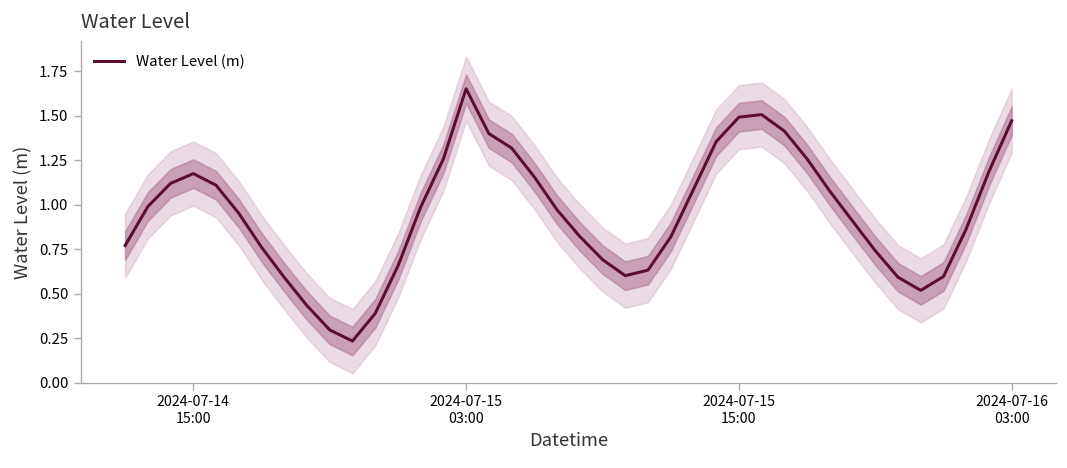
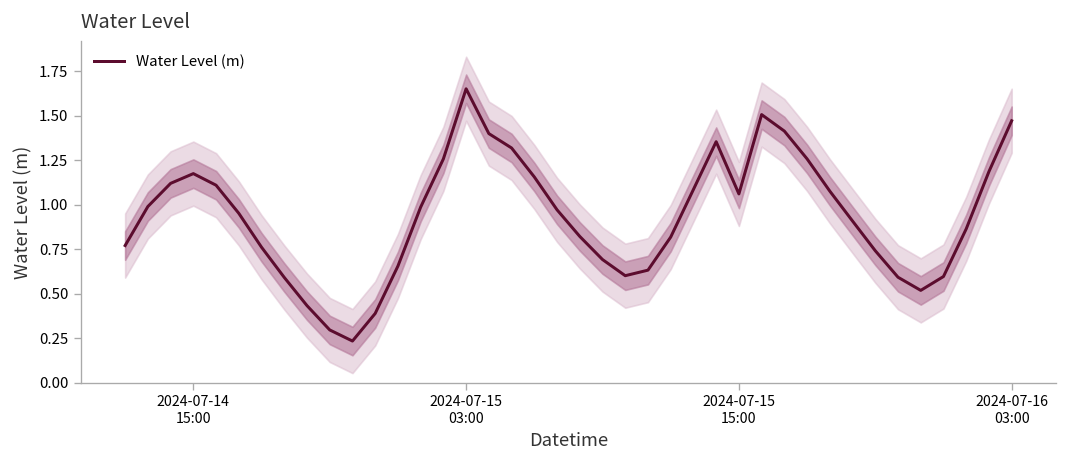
  {
    "Water Level (m)": {
      "2024-07-14 15:00": 1.18,
      "2024-07-15 03:00": 1.65,
-     "2024-07-15 15:00": 1.49,
+     "2024-07-15 15:00": 1.06,
      "2024-07-16 03:00": 1.47
    }
  }
